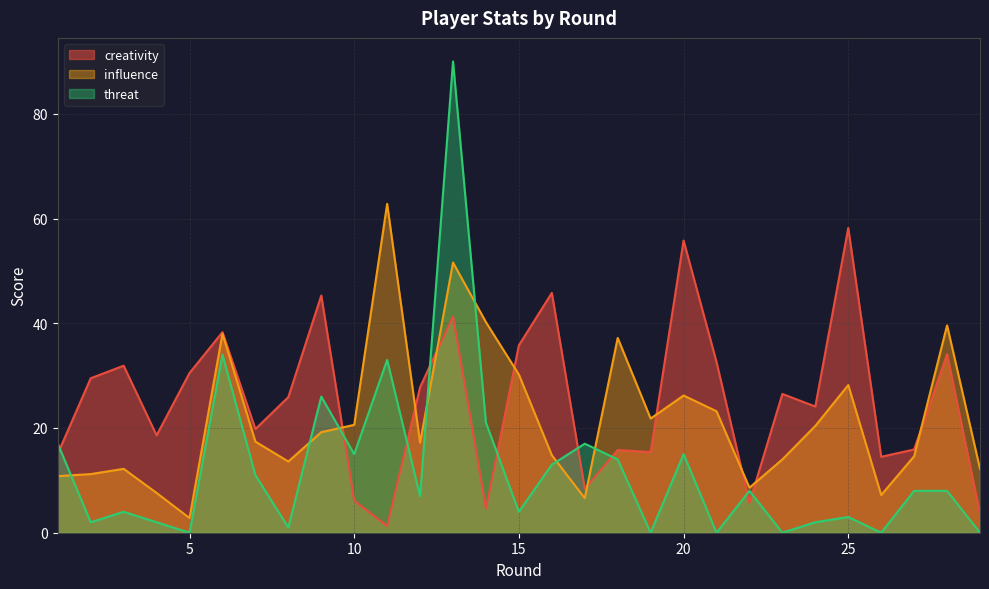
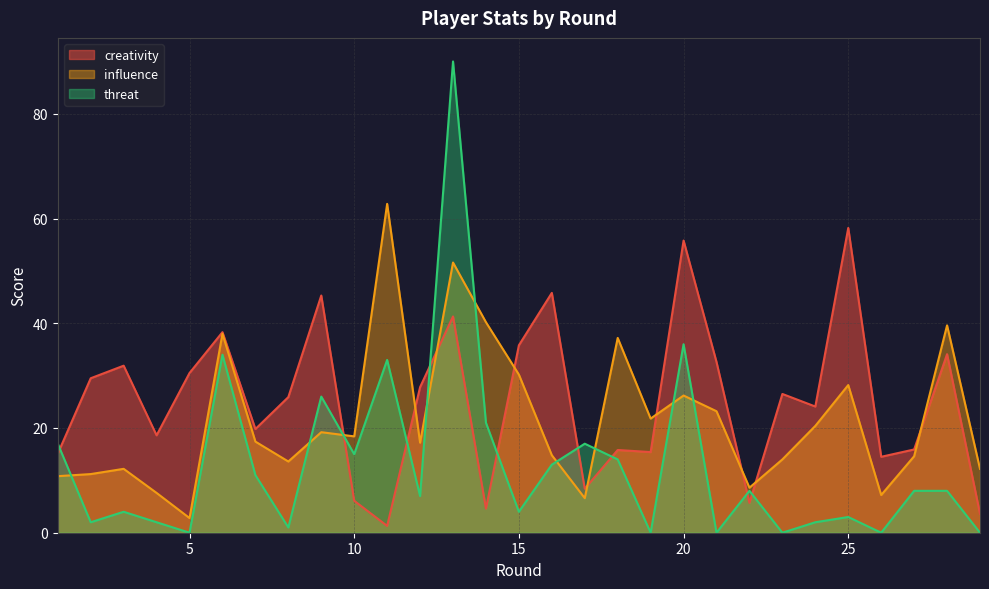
  {
    "creativity": {
      "5": 31,
      "10": 6,
      "15": 36,
      "20": 56,
      "25": 58
    },
    "influence": {
      "5": 3,
-     "10": 21,
+     "10": 18,
      "15": 30,
      "20": 26,
      "25": 28
    },
    "threat": {
      "5": 0,
      "10": 15,
      "15": 4,
-     "20": 15,
+     "20": 36,
      "25": 3
    }
  }
